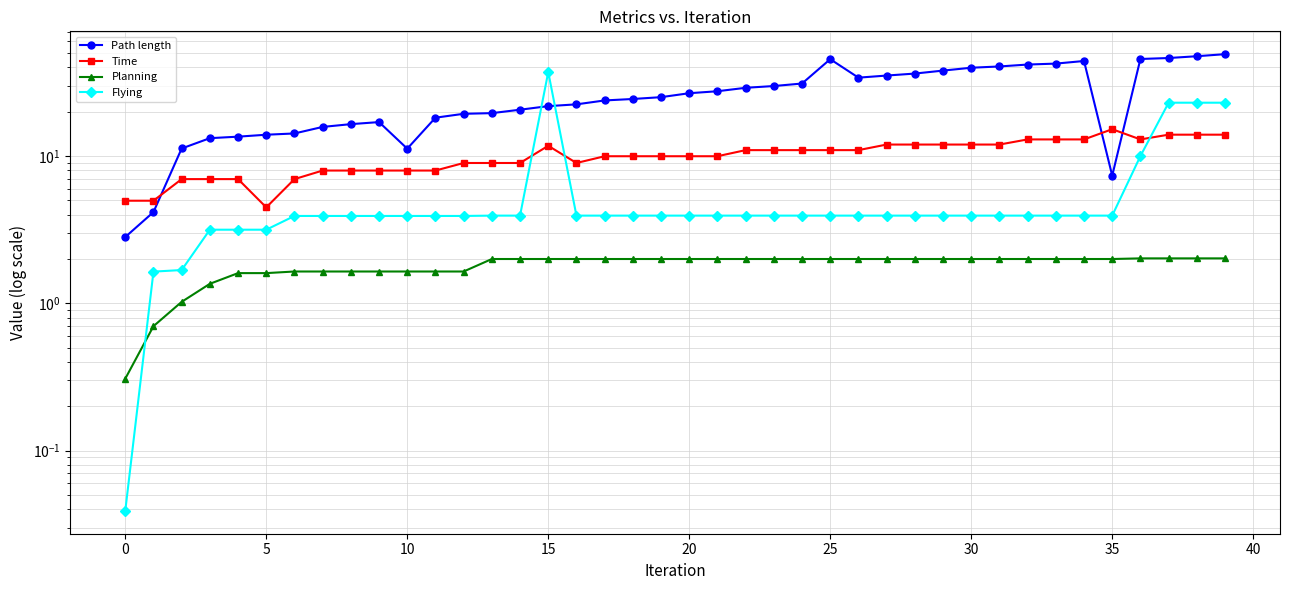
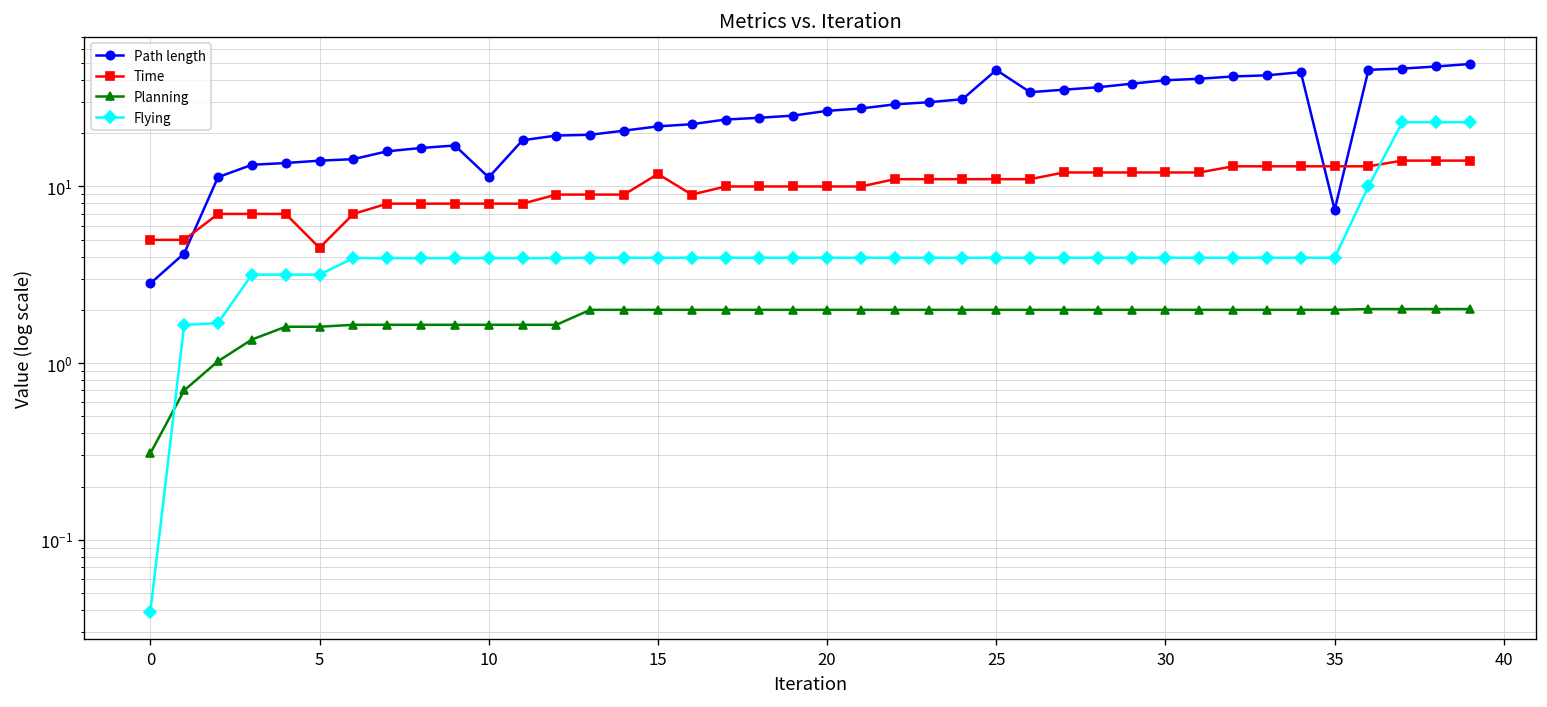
  {
    "Path length": {
      "0": 2.8,
      "5": 14,
      "10": 11,
      "15": 22,
      "20": 27,
      "25": 46,
      "30": 40,
      "35": 7
    },
    "Time": {
      "0": 5,
      "5": 4.5,
      "10": 8,
      "15": 12,
      "20": 10,
      "25": 11,
      "30": 12,
-     "35": 15
+     "35": 13
    },
    "Planning": {
      "0": 0.3,
      "5": 1.6,
      "10": 1.6,
      "15": 2.0,
      "20": 2.0,
      "25": 2.0,
      "30": 2.0,
      "35": 2.0
    },
    "Flying": {
      "0": 0.039,
      "5": 3.2,
      "10": 3.9,
-     "15": 37,
+     "15": 3.9,
      "20": 3.9,
      "25": 3.9,
      "30": 3.9,
      "35": 3.9
    }
  }
